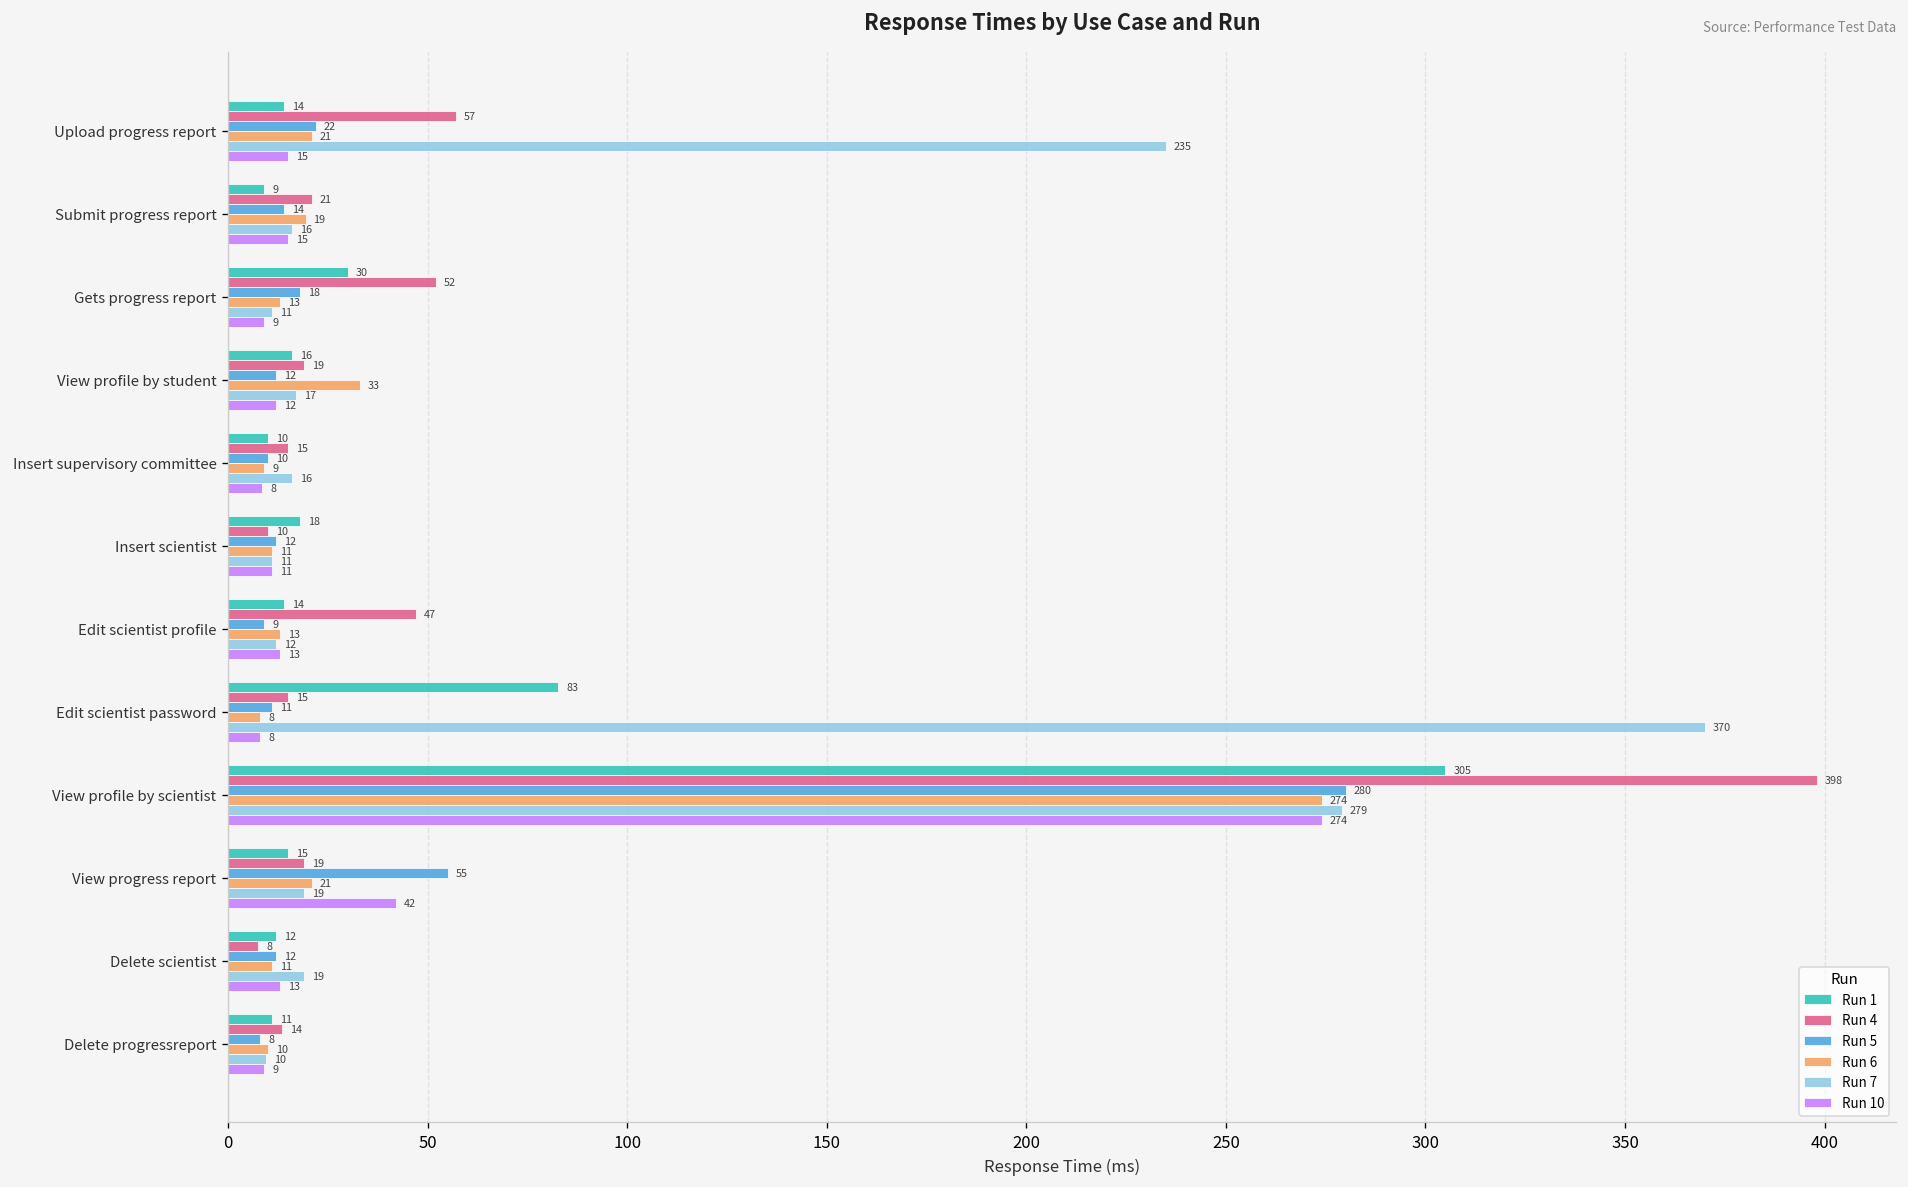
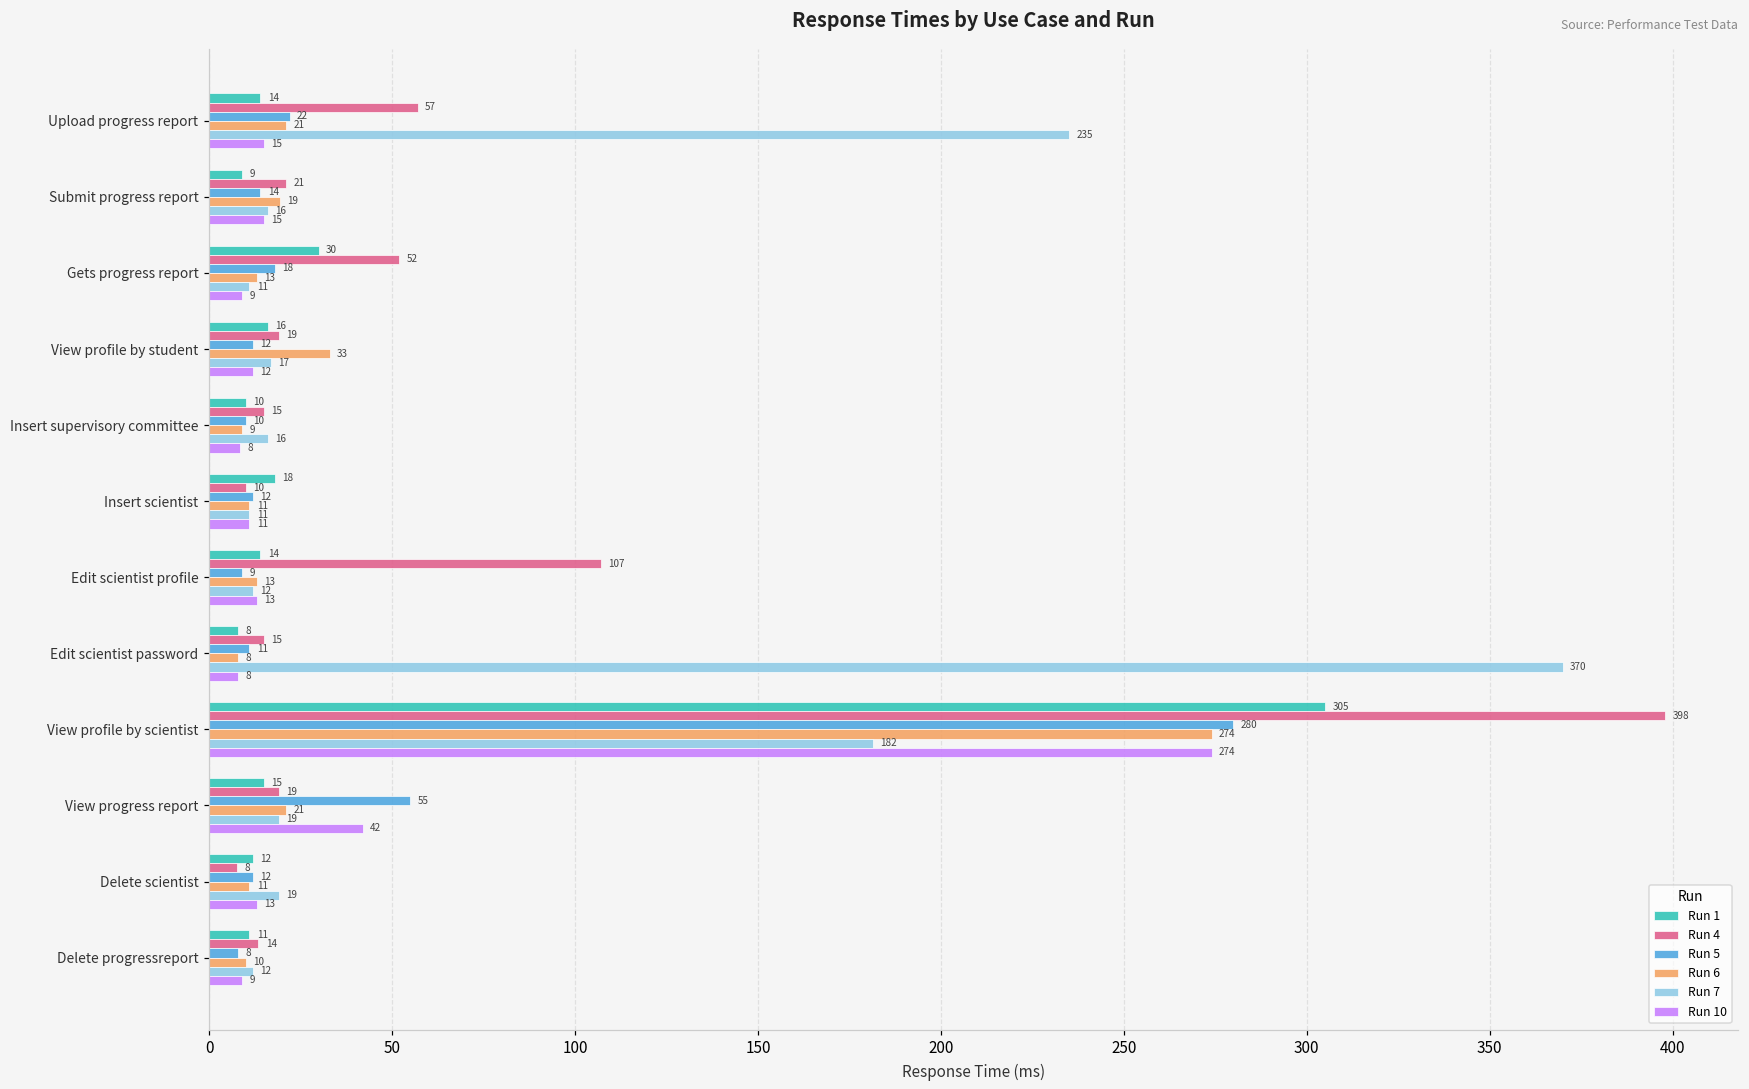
  {
    "Run 1": {
      "Upload progress report": 14,
      "Submit progress report": 9,
      "Gets progress report": 30,
      "View profile by student": 16,
      "Insert supervisory committee": 10,
      "Insert scientist": 18,
      "Edit scientist profile": 14,
-     "Edit scientist password": 83,
+     "Edit scientist password": 8,
      "View profile by scientist": 305,
      "View progress report": 15,
      "Delete scientist": 12,
      "Delete progressreport": 11
    },
    "Run 4": {
      "Upload progress report": 57,
      "Submit progress report": 21,
      "Gets progress report": 52,
      "View profile by student": 19,
      "Insert supervisory committee": 15,
      "Insert scientist": 10,
-     "Edit scientist profile": 47,
+     "Edit scientist profile": 107,
      "Edit scientist password": 15,
      "View profile by scientist": 398,
      "View progress report": 19,
      "Delete scientist": 8,
      "Delete progressreport": 14
    },
    "Run 5": {
      "Upload progress report": 22,
      "Submit progress report": 14,
      "Gets progress report": 18,
      "View profile by student": 12,
      "Insert supervisory committee": 10,
      "Insert scientist": 12,
      "Edit scientist profile": 9,
      "Edit scientist password": 11,
      "View profile by scientist": 280,
      "View progress report": 55,
      "Delete scientist": 12,
      "Delete progressreport": 8
    },
    "Run 6": {
      "Upload progress report": 21,
      "Submit progress report": 19,
      "Gets progress report": 13,
      "View profile by student": 33,
      "Insert supervisory committee": 9,
      "Insert scientist": 11,
      "Edit scientist profile": 13,
      "Edit scientist password": 8,
      "View profile by scientist": 274,
      "View progress report": 21,
      "Delete scientist": 11,
      "Delete progressreport": 10
    },
    "Run 7": {
      "Upload progress report": 235,
      "Submit progress report": 16,
      "Gets progress report": 11,
      "View profile by student": 17,
      "Insert supervisory committee": 16,
      "Insert scientist": 11,
      "Edit scientist profile": 12,
      "Edit scientist password": 370,
-     "View profile by scientist": 279,
+     "View profile by scientist": 182,
      "View progress report": 19,
      "Delete scientist": 19,
-     "Delete progressreport": 10
+     "Delete progressreport": 12
    },
    "Run 10": {
      "Upload progress report": 15,
      "Submit progress report": 15,
      "Gets progress report": 9,
      "View profile by student": 12,
      "Insert supervisory committee": 8,
      "Insert scientist": 11,
      "Edit scientist profile": 13,
      "Edit scientist password": 8,
      "View profile by scientist": 274,
      "View progress report": 42,
      "Delete scientist": 13,
      "Delete progressreport": 9
    }
  }
